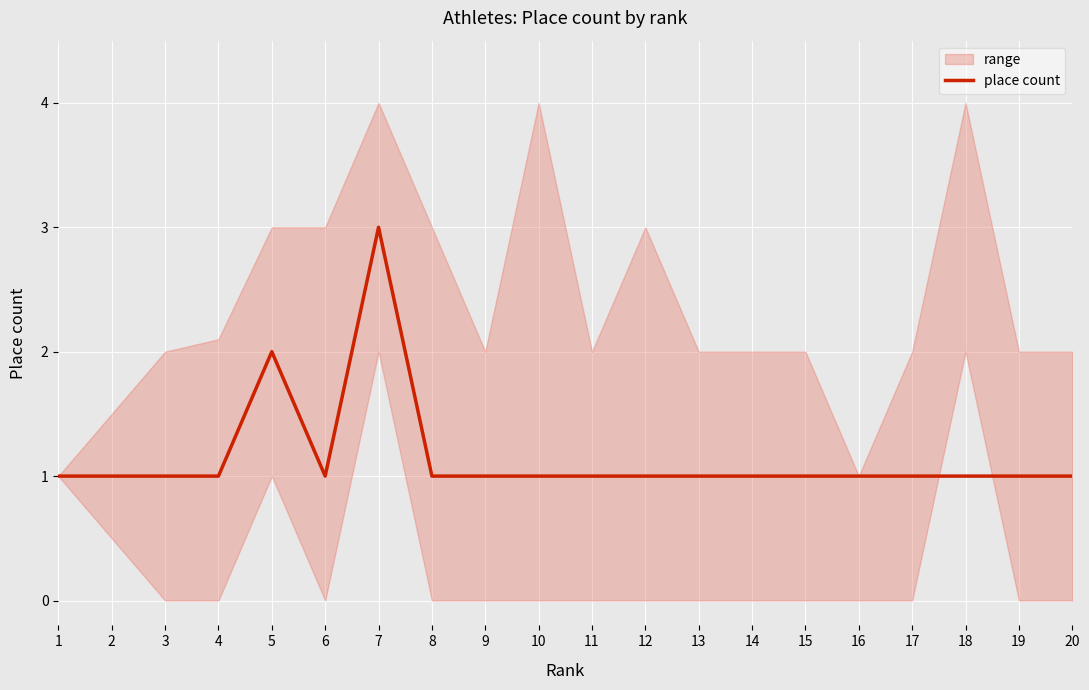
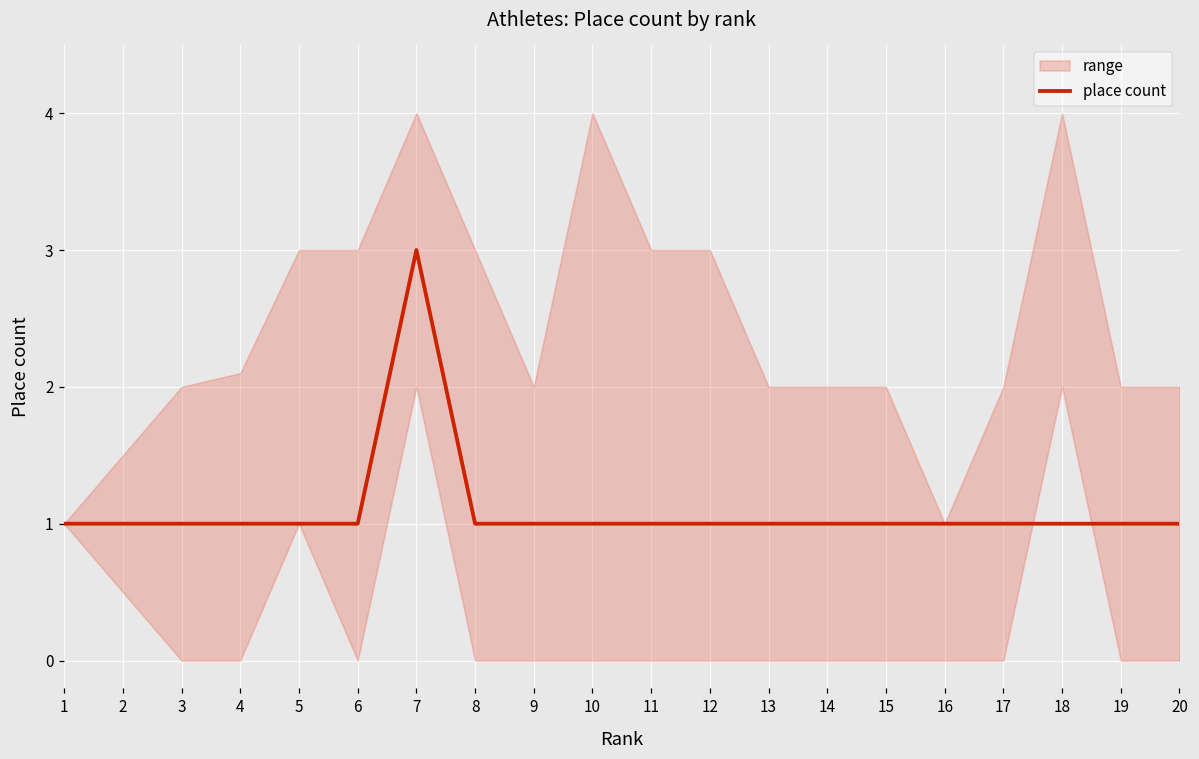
  {
    "place count": {
      "2": 1,
      "3": 1,
      "4": 1,
-     "5": 2,
+     "5": 1,
      "6": 1,
      "7": 3,
      "8": 1,
      "9": 1,
      "10": 1,
      "11": 1,
      "12": 1,
      "13": 1,
      "14": 1,
      "15": 1,
      "17": 1,
      "18": 1,
      "19": 1,
      "20": 1
    },
    "range": {
-     "11": 2
+     "11": 3
    }
  }
